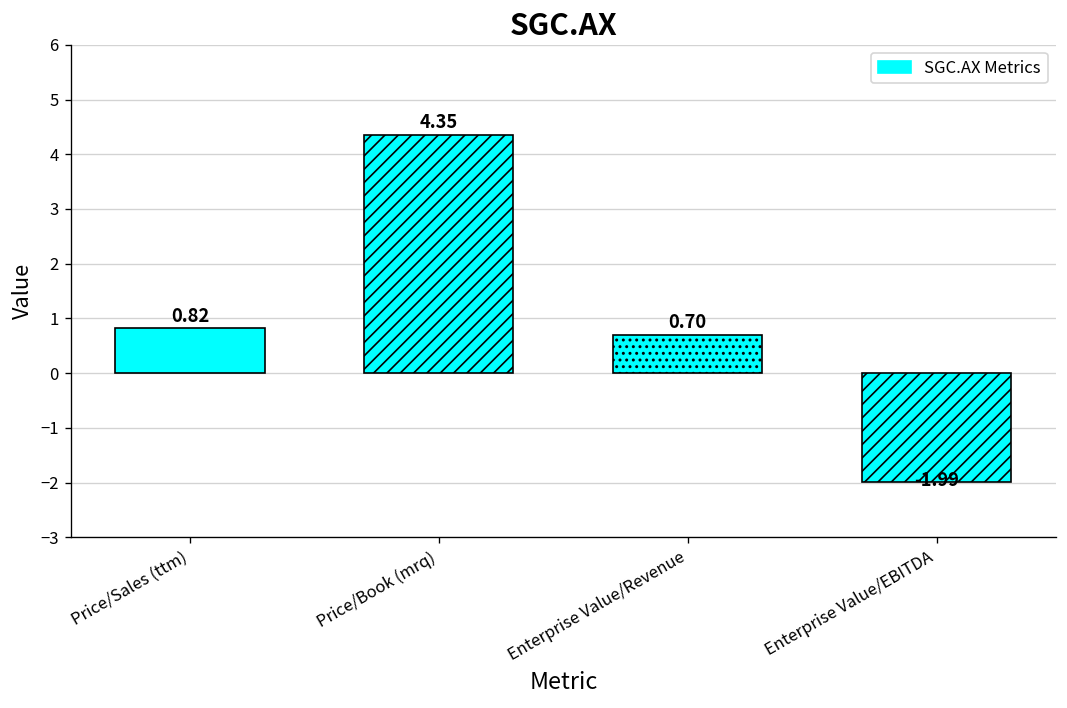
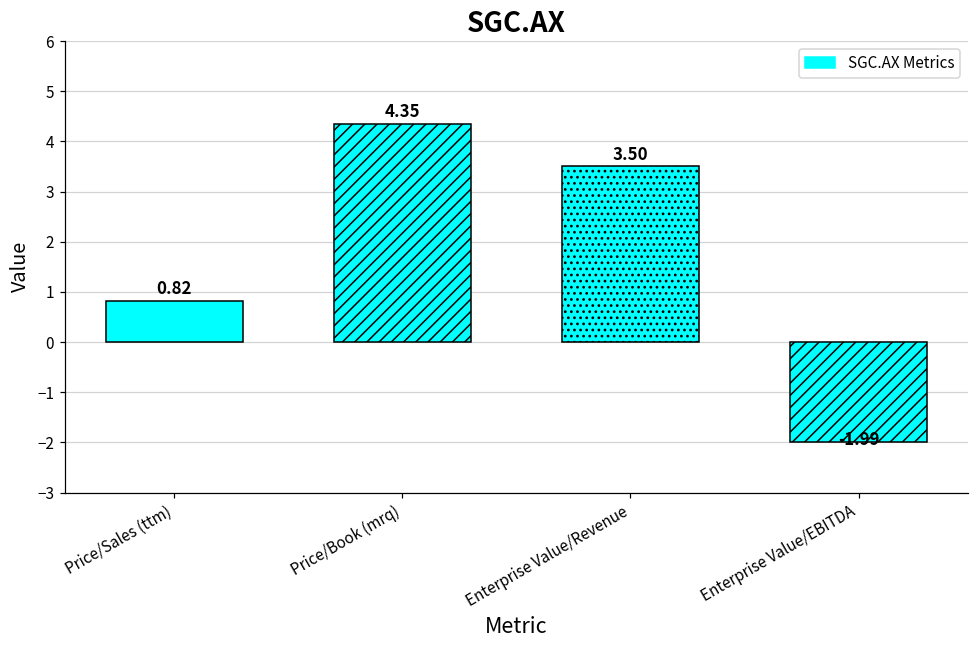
  {
    "Price/Sales (ttm)": 0.82,
    "Price/Book (mrq)": 4.35,
-   "Enterprise Value/Revenue": 0.70,
+   "Enterprise Value/Revenue": 3.50,
    "Enterprise Value/EBITDA": -1.99
  }
